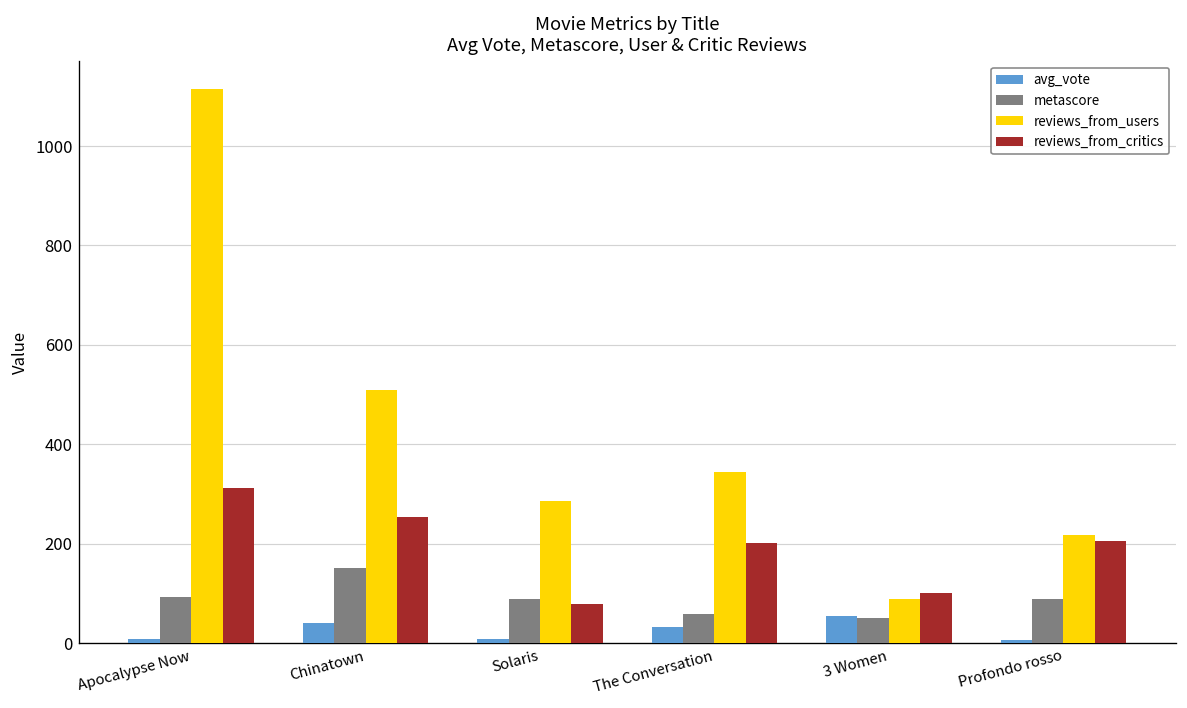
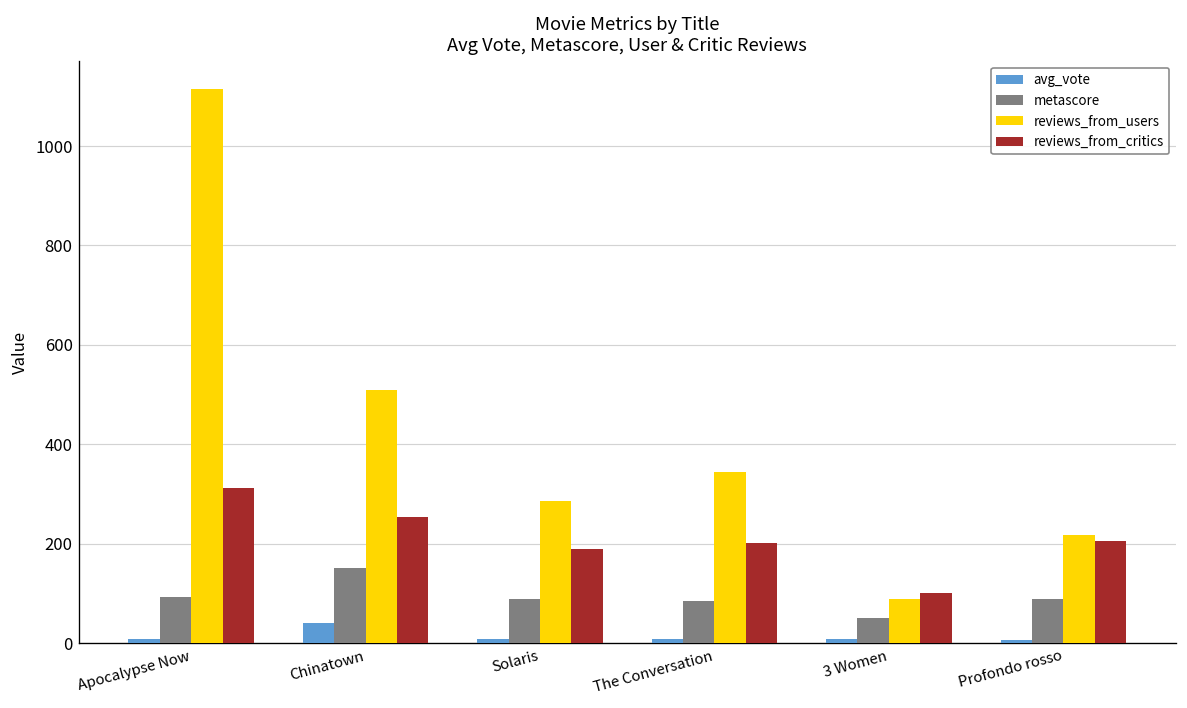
  {
    "avg_vote": {
      "Apocalypse Now": 10,
      "Chinatown": 40,
      "Solaris": 10,
-     "The Conversation": 30,
-     "3 Women": 60,
+     "The Conversation": 10,
+     "3 Women": 10,
      "Profondo rosso": 10
    },
    "metascore": {
      "Apocalypse Now": 90,
      "Chinatown": 150,
      "Solaris": 90,
-     "The Conversation": 60,
+     "The Conversation": 90,
      "3 Women": 50,
      "Profondo rosso": 90
    },
    "reviews_from_users": {
      "Apocalypse Now": 1120,
      "Chinatown": 510,
      "Solaris": 290,
      "The Conversation": 350,
      "3 Women": 90,
      "Profondo rosso": 220
    },
    "reviews_from_critics": {
      "Apocalypse Now": 310,
      "Chinatown": 260,
-     "Solaris": 80,
+     "Solaris": 190,
      "The Conversation": 200,
      "3 Women": 100,
      "Profondo rosso": 210
    }
  }
